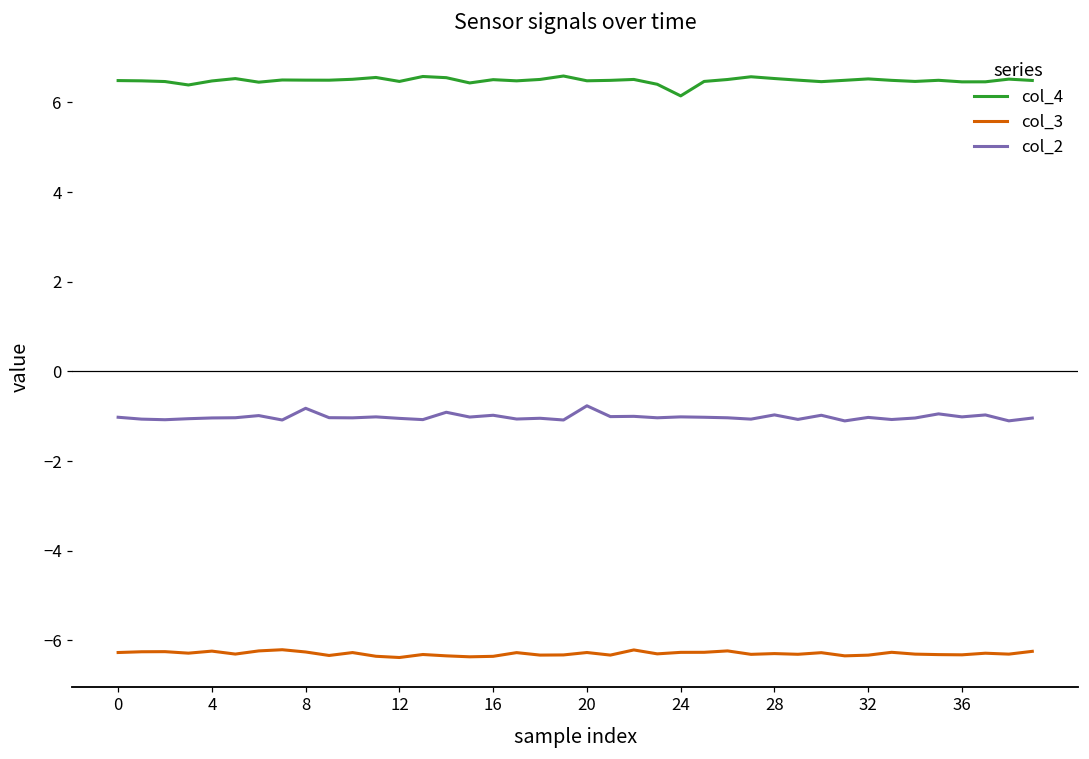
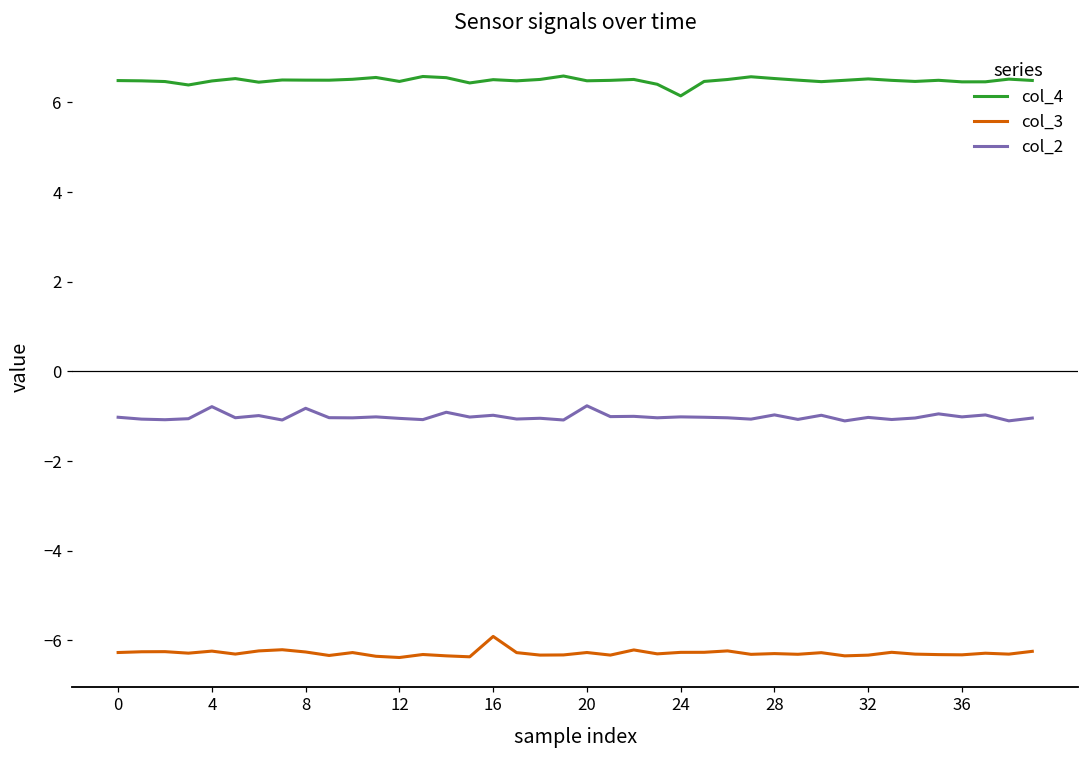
  {
    "col_4": {
      "0": 6.5,
      "4": 6.5,
      "8": 6.5,
      "12": 6.5,
      "16": 6.5,
      "20": 6.5,
      "24": 6.1,
      "28": 6.5,
      "32": 6.5,
      "36": 6.5
    },
    "col_3": {
      "0": -6.3,
      "4": -6.2,
      "8": -6.3,
      "12": -6.4,
-     "16": -6.4,
+     "16": -5.9,
      "20": -6.3,
      "24": -6.3,
      "28": -6.3,
      "32": -6.3,
      "36": -6.3
    },
    "col_2": {
      "0": -1.0,
-     "4": -1.0,
+     "4": -0.8,
      "8": -0.8,
      "12": -1.0,
      "16": -1.0,
      "20": -0.8,
      "24": -1.0,
      "28": -1.0,
      "32": -1.0,
      "36": -1.0
    }
  }
